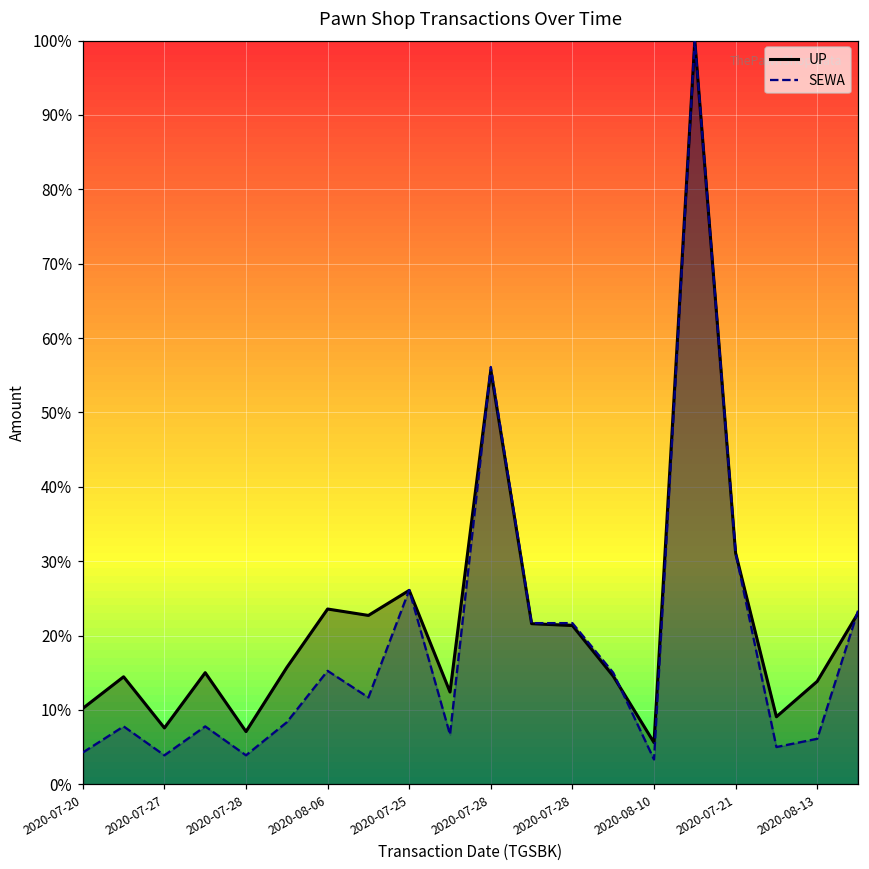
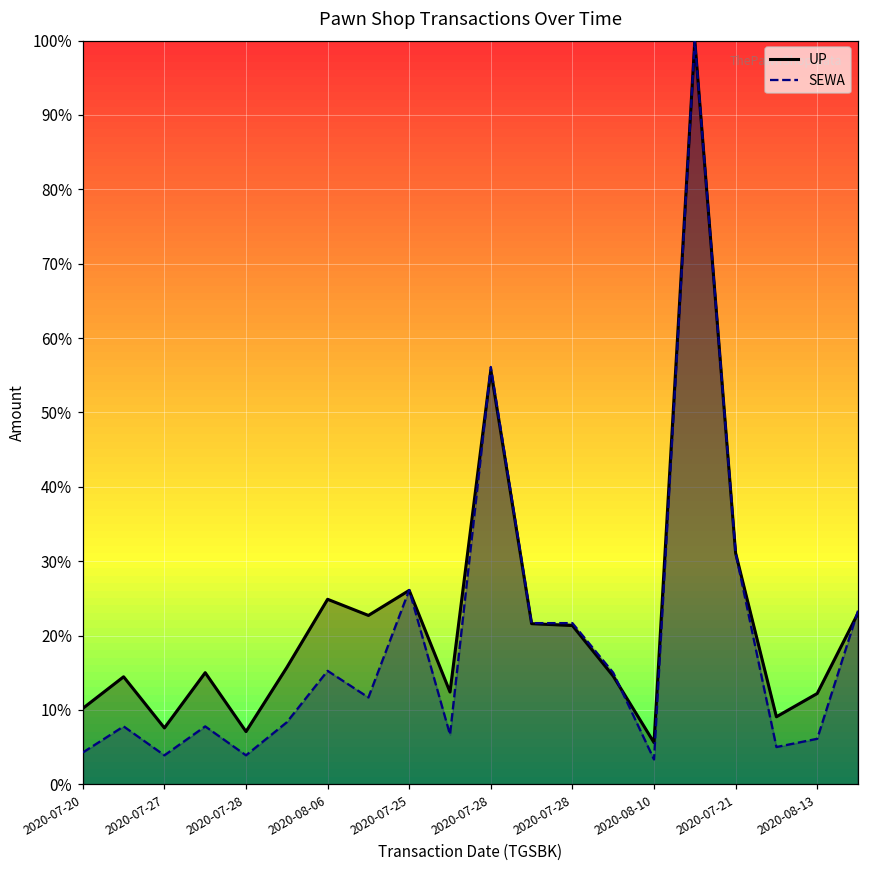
  {
    "UP": {
      "2020-07-20": "10%",
-     "2020-08-06": "24%",
-     "2020-08-13": "14%"
+     "2020-08-06": "25%",
+     "2020-08-13": "12%"
    },
    "SEWA": {
      "2020-07-20": "4%",
      "2020-08-06": "15%",
      "2020-08-13": "6%"
    }
  }
